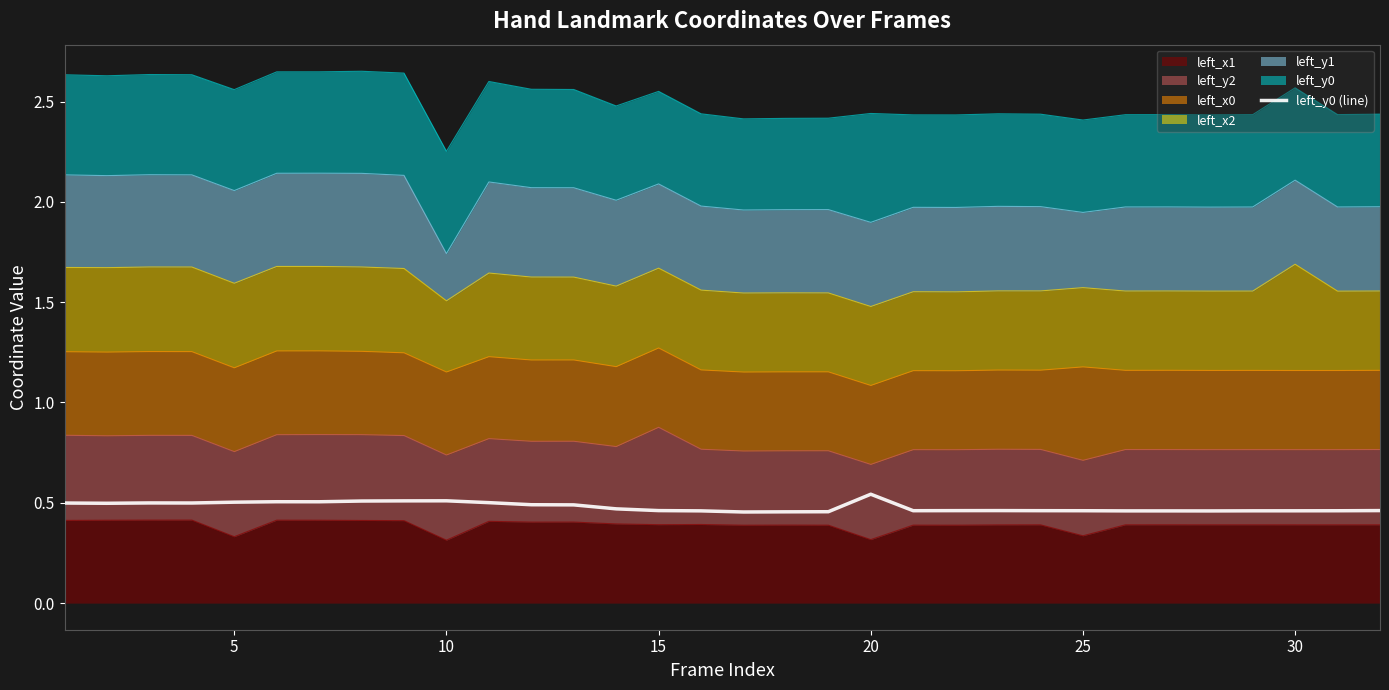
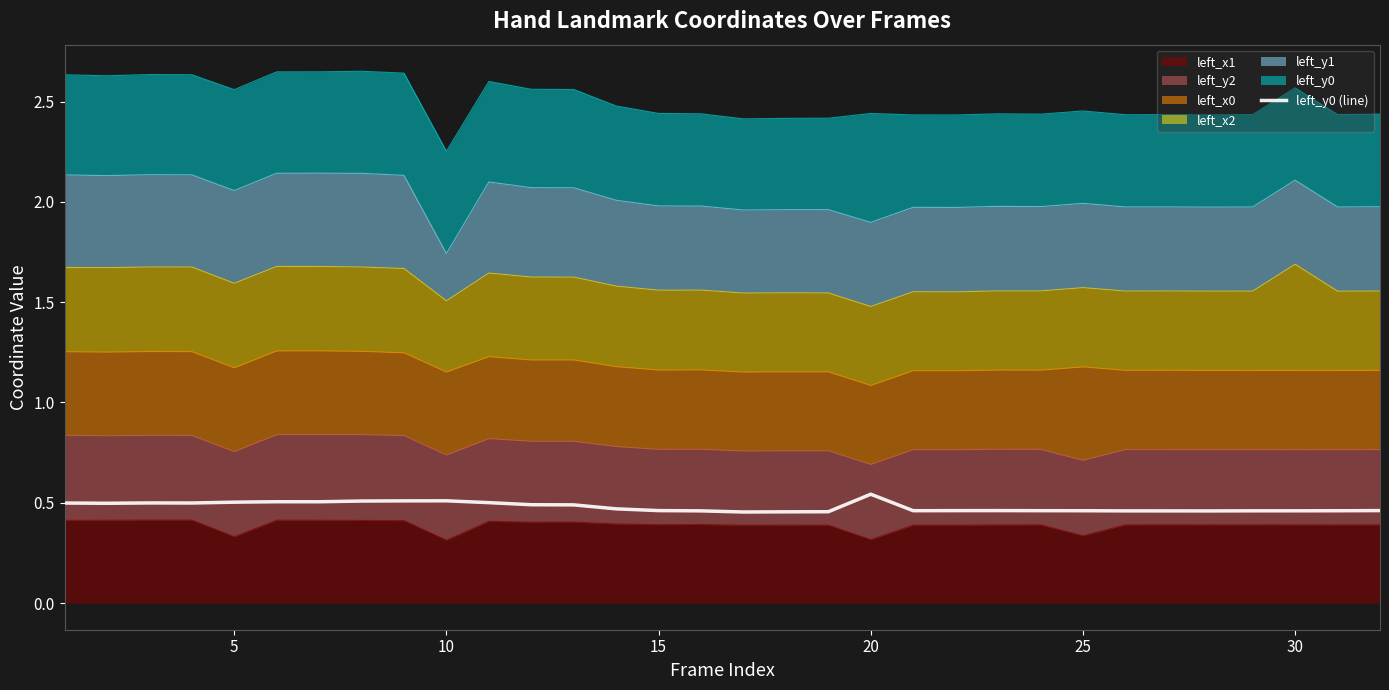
  {
    "left_x1": {
      "5": 0.33,
      "10": 0.31,
      "15": 0.39,
      "20": 0.32,
      "25": 0.34,
      "30": 0.39
    },
    "left_y2": {
      "5": 0.42,
      "10": 0.42,
-     "15": 0.49,
+     "15": 0.38,
      "20": 0.37,
      "25": 0.38,
      "30": 0.37
    },
    "left_x0": {
      "5": 0.42,
      "10": 0.41,
      "15": 0.40,
      "20": 0.39,
      "25": 0.47,
      "30": 0.39
    },
    "left_x2": {
      "5": 0.42,
      "10": 0.35,
      "15": 0.40,
      "20": 0.39,
      "25": 0.39,
      "30": 0.53
    },
    "left_y1": {
      "5": 0.46,
      "10": 0.24,
      "15": 0.42,
      "20": 0.42,
-     "25": 0.37,
+     "25": 0.42,
      "30": 0.42
    },
    "left_y0": {
      "5": 0.50,
      "10": 0.51,
      "15": 0.46,
      "20": 0.54,
      "25": 0.46
    },
    "left_y0 (line)": {
      "5": 0.50,
      "10": 0.51,
      "15": 0.46,
      "20": 0.54,
      "25": 0.46,
      "30": 0.46
    }
  }
